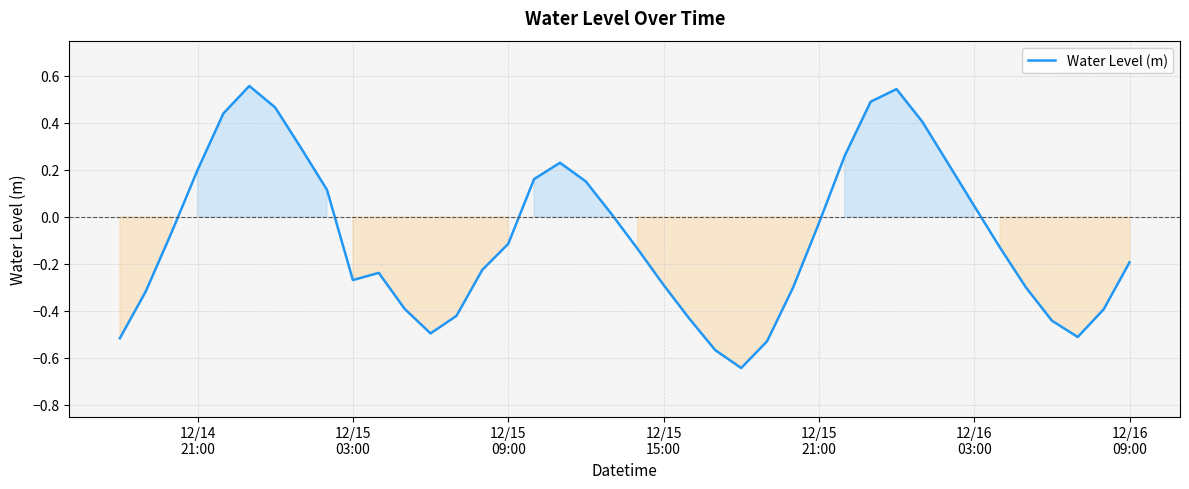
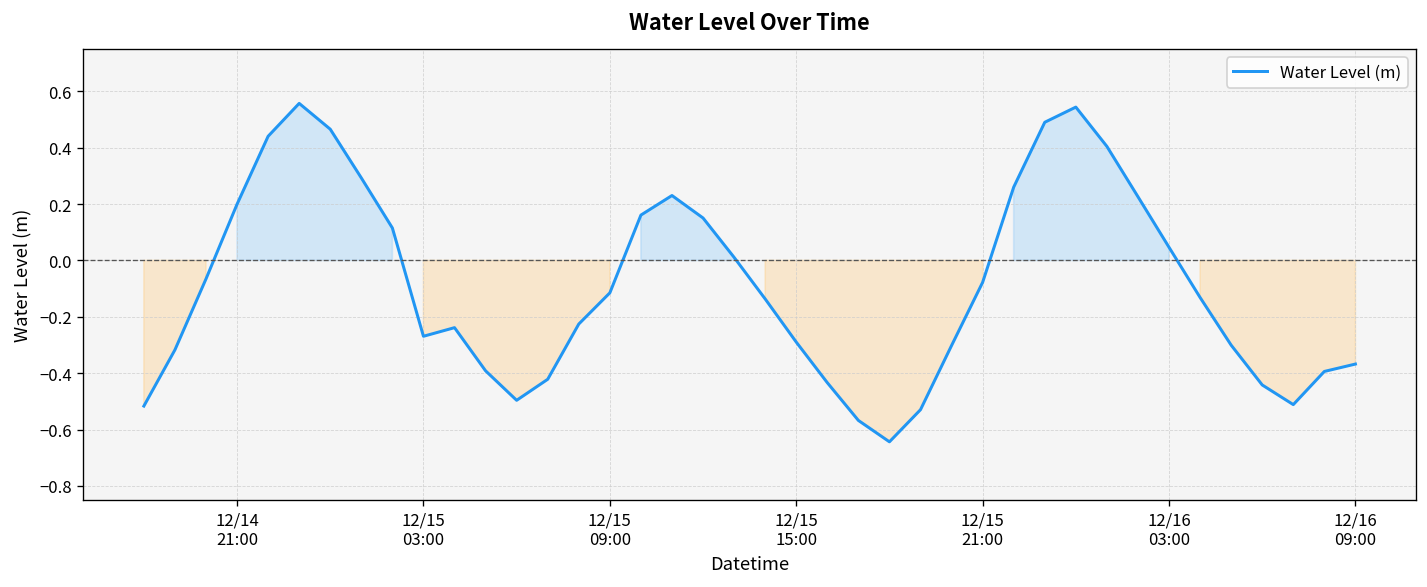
  {
    "12/14 21:00": 0.20,
    "12/15 03:00": -0.27,
    "12/15 09:00": -0.12,
    "12/15 15:00": -0.29,
-   "12/15 21:00": -0.03,
+   "12/15 21:00": -0.08,
    "12/16 03:00": 0.05,
-   "12/16 09:00": -0.19
+   "12/16 09:00": -0.37
  }
